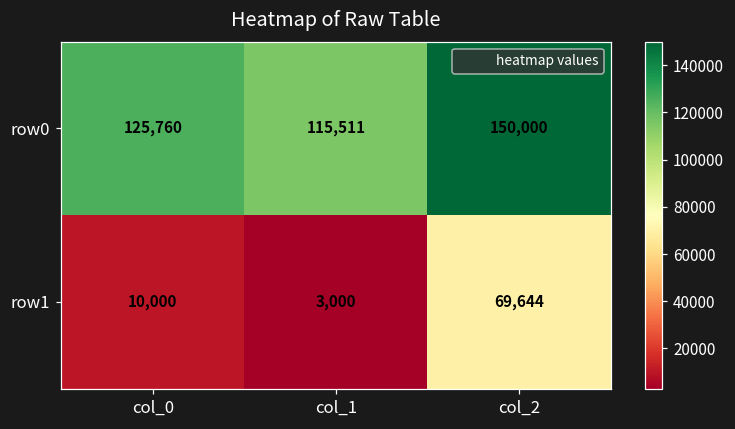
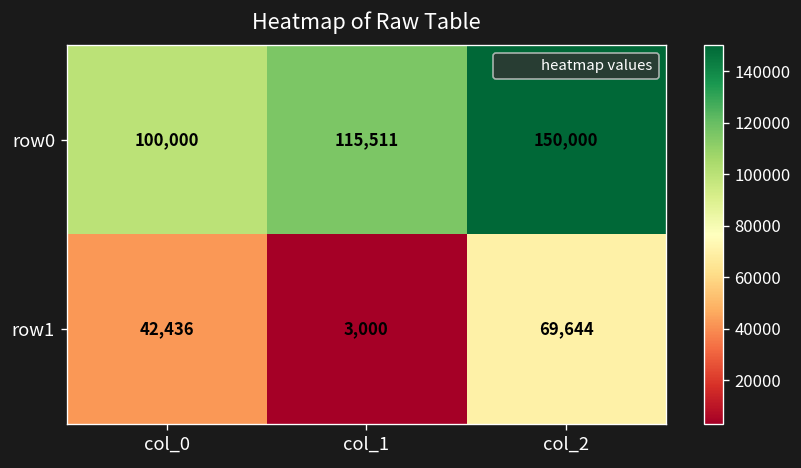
  {
    "row0": {
-     "col_0": "125,760",
+     "col_0": "100,000",
      "col_1": "115,511",
      "col_2": "150,000"
    },
    "row1": {
-     "col_0": "10,000",
+     "col_0": "42,436",
      "col_1": "3,000",
      "col_2": "69,644"
    }
  }
